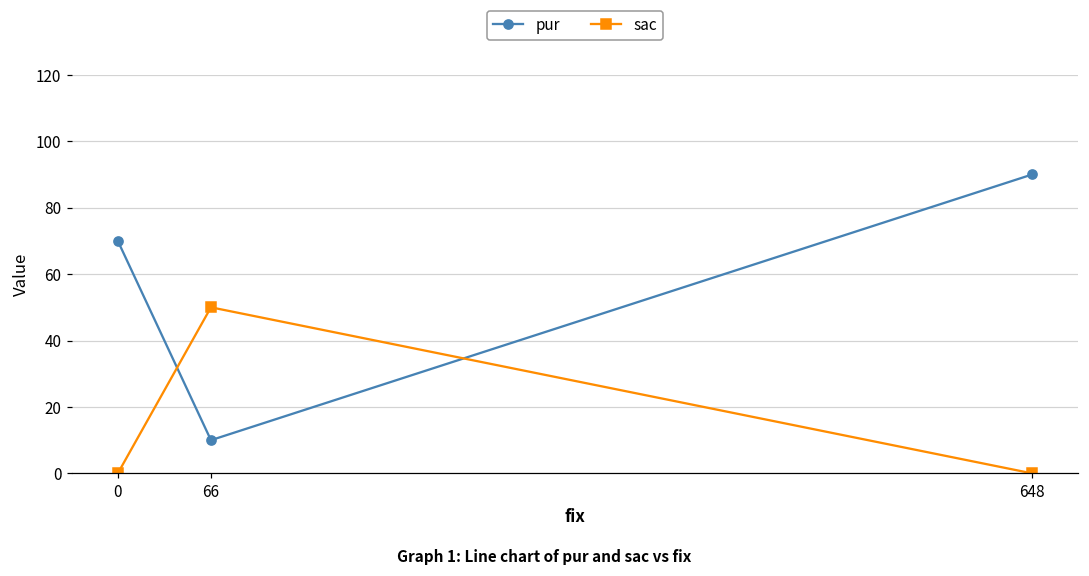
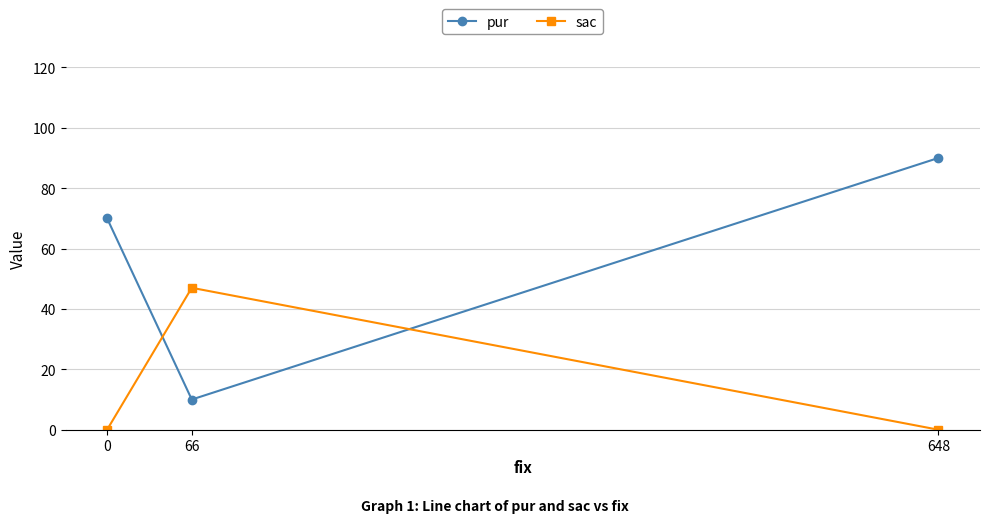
  {
    "pur": {
      "0": 70,
      "66": 10,
      "648": 90
    },
    "sac": {
      "0": 0,
-     "66": 50,
+     "66": 47,
      "648": 0
    }
  }
